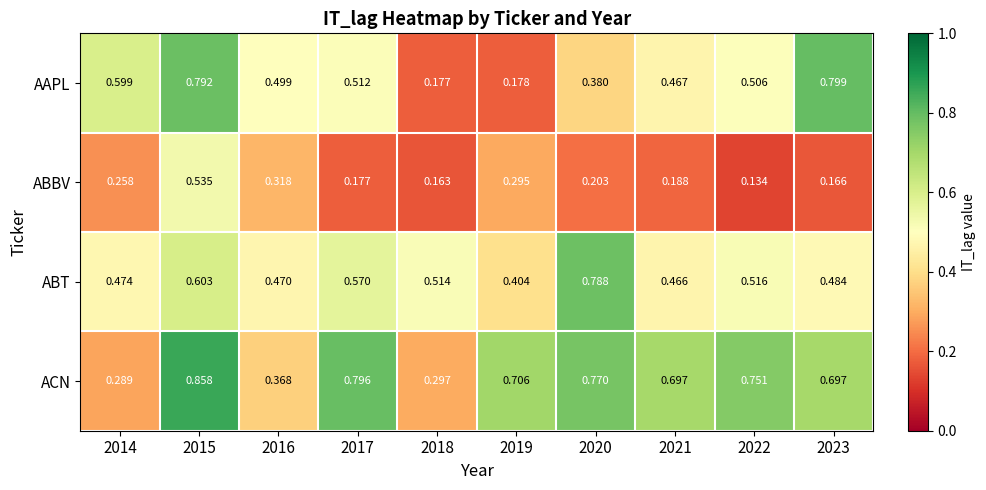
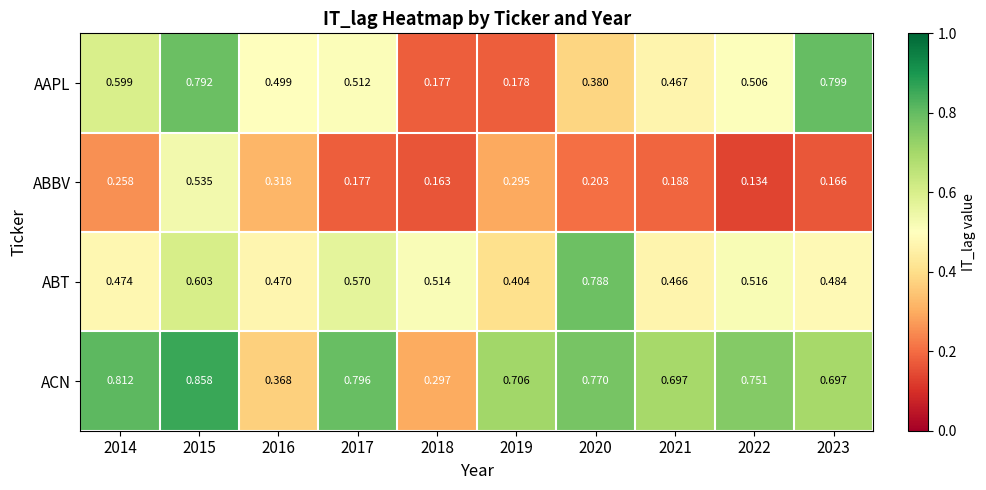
  {
    "AAPL": {
      "2014": 0.599,
      "2015": 0.792,
      "2016": 0.499,
      "2017": 0.512,
      "2018": 0.177,
      "2019": 0.178,
      "2020": 0.380,
      "2021": 0.467,
      "2022": 0.506,
      "2023": 0.799
    },
    "ABBV": {
      "2014": 0.258,
      "2015": 0.535,
      "2016": 0.318,
      "2017": 0.177,
      "2018": 0.163,
      "2019": 0.295,
      "2020": 0.203,
      "2021": 0.188,
      "2022": 0.134,
      "2023": 0.166
    },
    "ABT": {
      "2014": 0.474,
      "2015": 0.603,
      "2016": 0.470,
      "2017": 0.570,
      "2018": 0.514,
      "2019": 0.404,
      "2020": 0.788,
      "2021": 0.466,
      "2022": 0.516,
      "2023": 0.484
    },
    "ACN": {
-     "2014": 0.289,
+     "2014": 0.812,
      "2015": 0.858,
      "2016": 0.368,
      "2017": 0.796,
      "2018": 0.297,
      "2019": 0.706,
      "2020": 0.770,
      "2021": 0.697,
      "2022": 0.751,
      "2023": 0.697
    }
  }
